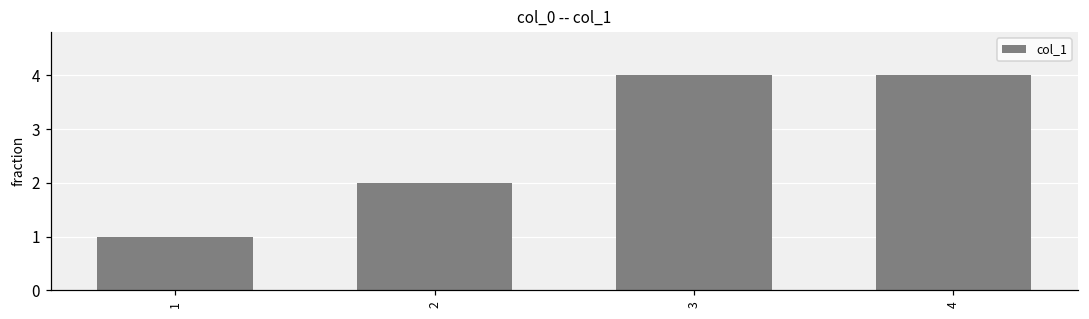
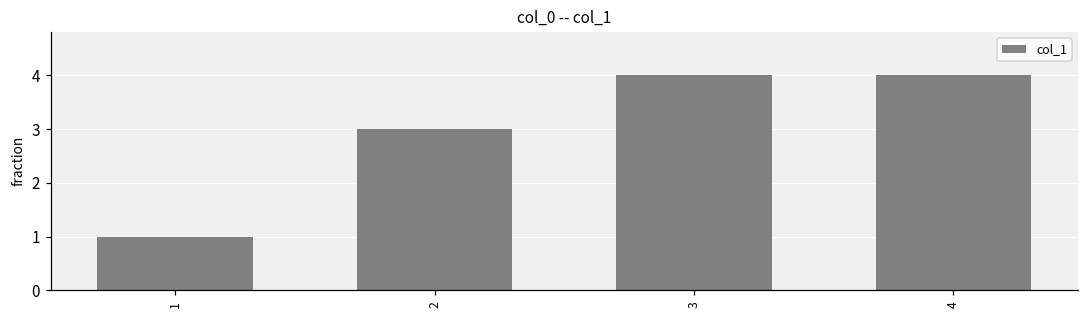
  {
    "1": 1,
-   "2": 2,
+   "2": 3,
    "3": 4,
    "4": 4
  }
